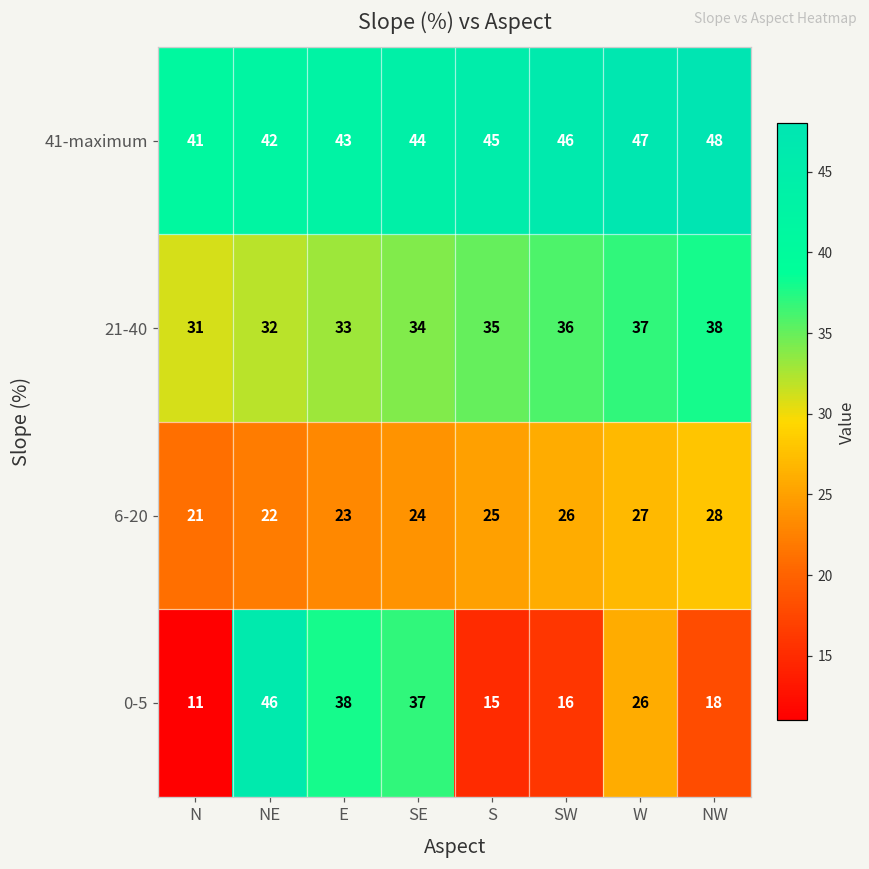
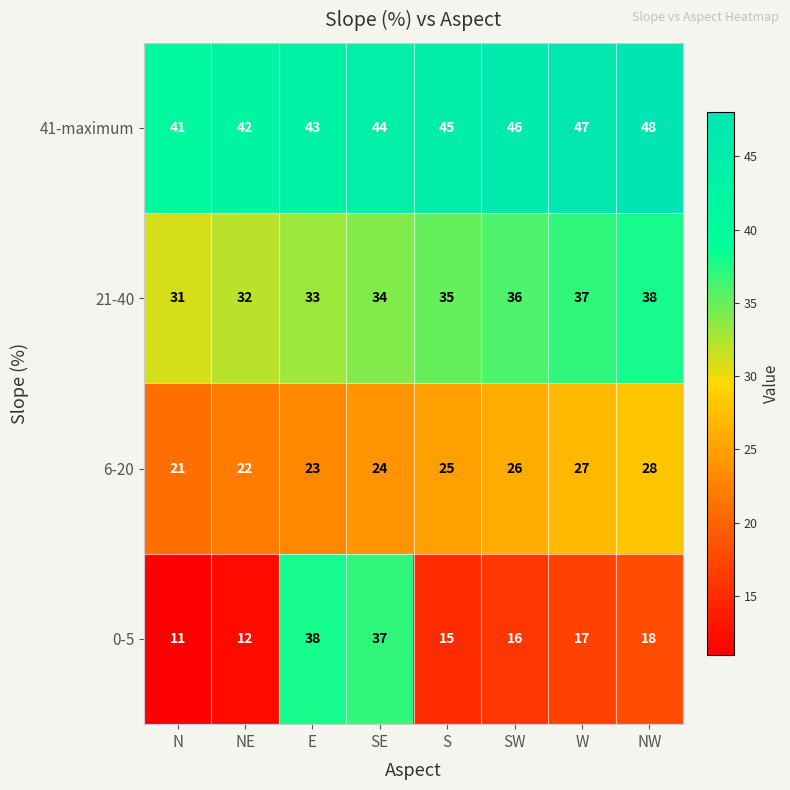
  {
    "41-maximum": {
      "N": 41,
      "NE": 42,
      "E": 43,
      "SE": 44,
      "S": 45,
      "SW": 46,
      "W": 47,
      "NW": 48
    },
    "21-40": {
      "N": 31,
      "NE": 32,
      "E": 33,
      "SE": 34,
      "S": 35,
      "SW": 36,
      "W": 37,
      "NW": 38
    },
    "6-20": {
      "N": 21,
      "NE": 22,
      "E": 23,
      "SE": 24,
      "S": 25,
      "SW": 26,
      "W": 27,
      "NW": 28
    },
    "0-5": {
      "N": 11,
-     "NE": 46,
+     "NE": 12,
      "E": 38,
      "SE": 37,
      "S": 15,
      "SW": 16,
-     "W": 26,
+     "W": 17,
      "NW": 18
    }
  }
